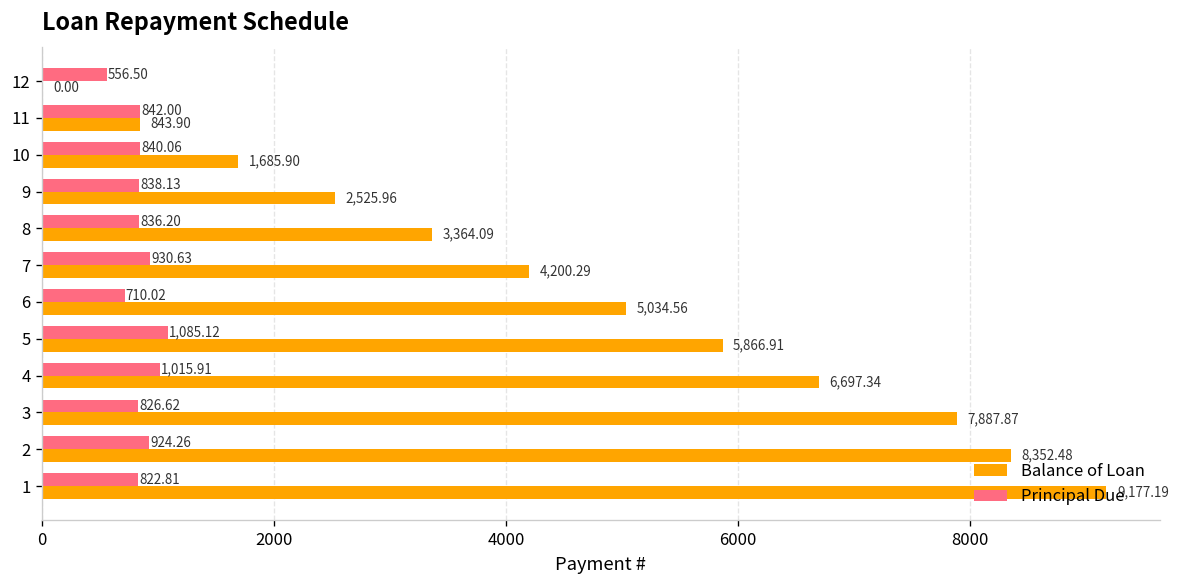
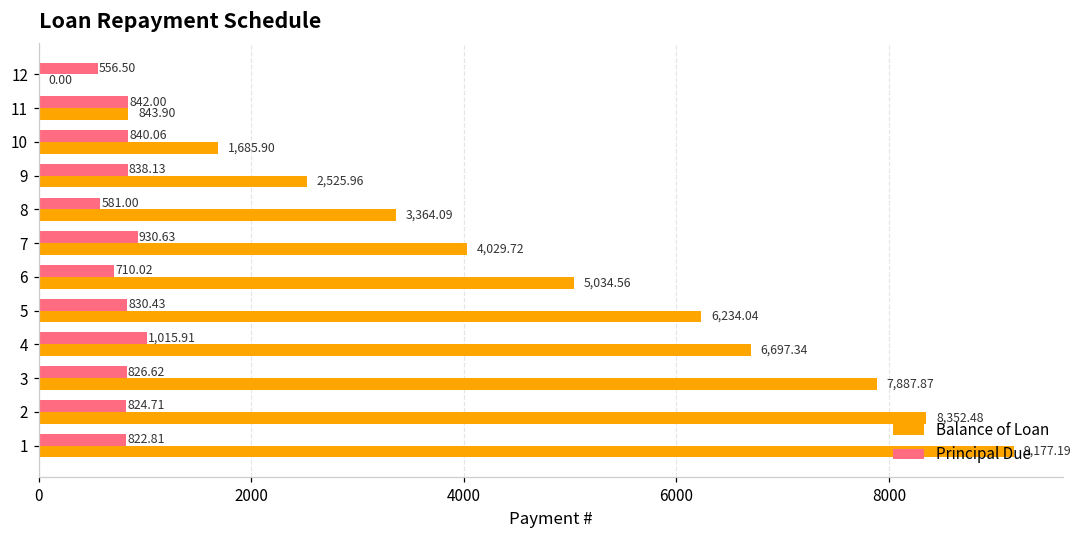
  {
    "Balance of Loan": {
      "12": "0.00",
      "11": "843.90",
      "10": "1,685.90",
      "9": "2,525.96",
      "8": "3,364.09",
-     "7": "4,200.29",
+     "7": "4,029.72",
      "6": "5,034.56",
-     "5": "5,866.91",
+     "5": "6,234.04",
      "4": "6,697.34",
      "3": "7,887.87",
      "2": "8,352.48",
      "1": "9,177.19"
    },
    "Principal Due": {
      "12": "556.50",
      "11": "842.00",
      "10": "840.06",
      "9": "838.13",
-     "8": "836.20",
+     "8": "581.00",
      "7": "930.63",
      "6": "710.02",
-     "5": "1,085.12",
+     "5": "830.43",
      "4": "1,015.91",
      "3": "826.62",
-     "2": "924.26",
+     "2": "824.71",
      "1": "822.81"
    }
  }
